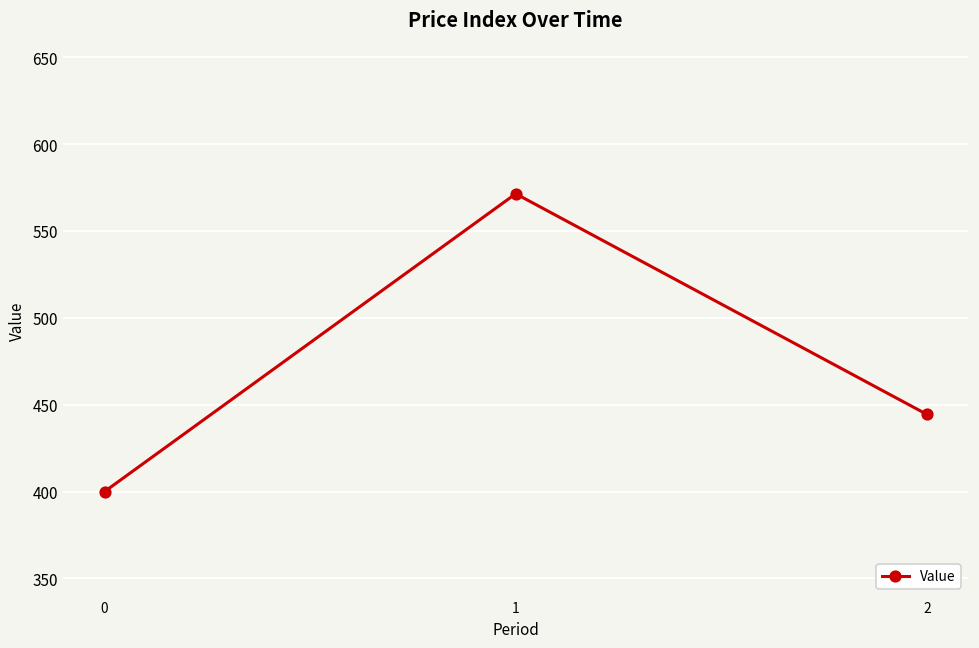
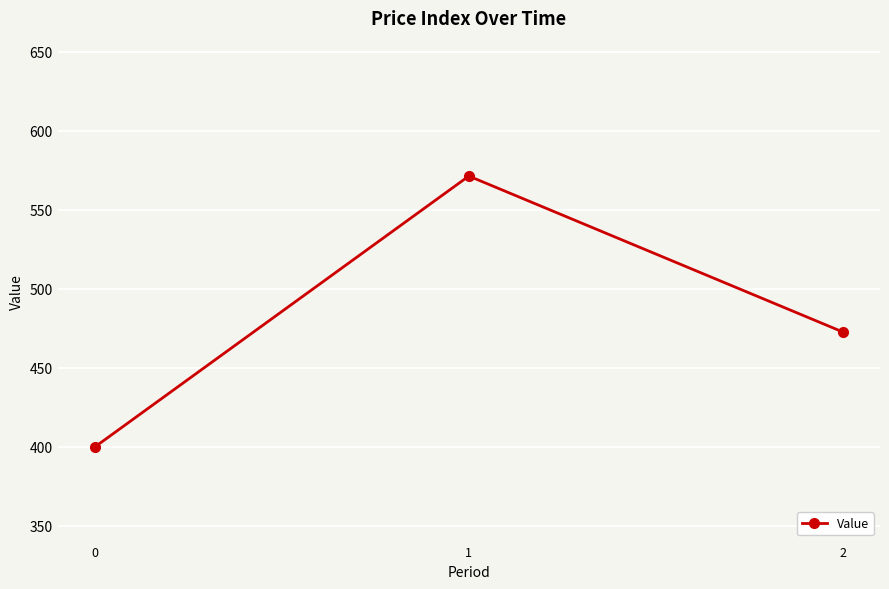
  {
    "0": 400,
    "1": 571,
-   "2": 444
+   "2": 473
  }
